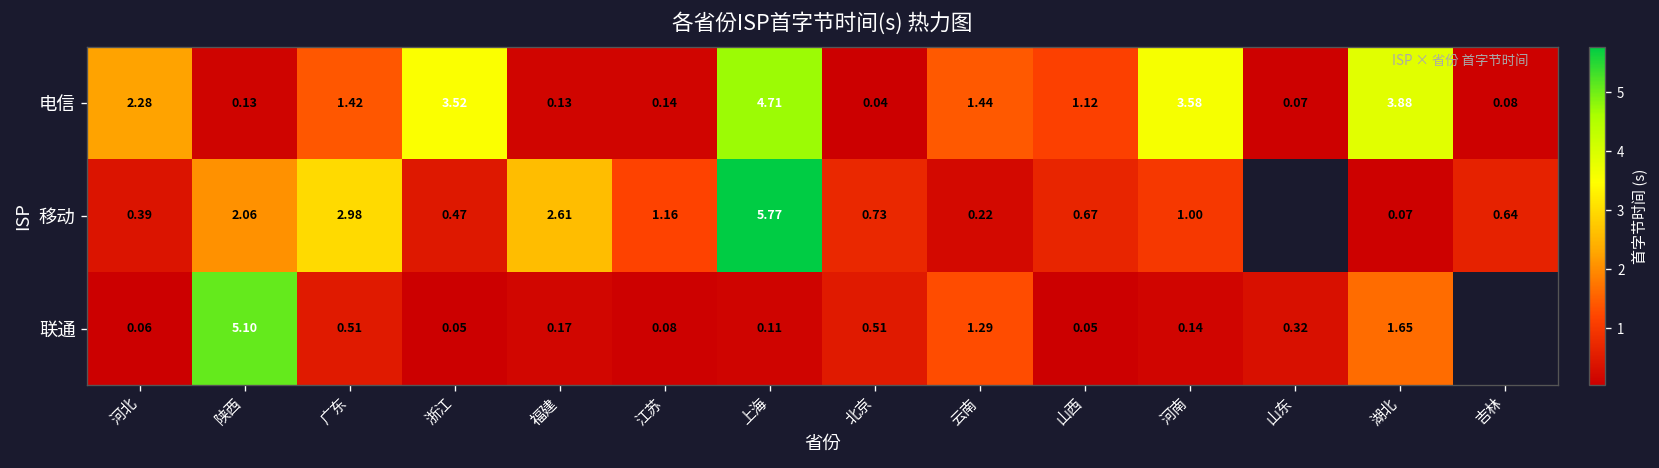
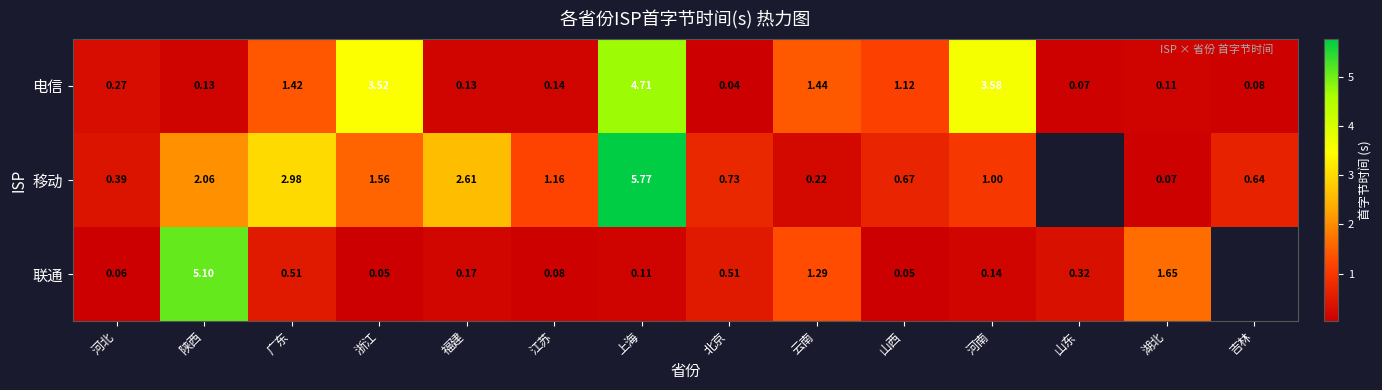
  {
    "电信": {
-     "河北": 2.28,
+     "河北": 0.27,
      "陕西": 0.13,
      "广东": 1.42,
      "浙江": 3.52,
      "福建": 0.13,
      "江苏": 0.14,
      "上海": 4.71,
      "北京": 0.04,
      "云南": 1.44,
      "山西": 1.12,
      "河南": 3.58,
      "山东": 0.07,
-     "湖北": 3.88
+     "湖北": 0.11
    },
    "移动": {
      "河北": 0.39,
      "陕西": 2.06,
      "广东": 2.98,
-     "浙江": 0.47,
+     "浙江": 1.56,
      "福建": 2.61,
      "江苏": 1.16,
      "上海": 5.77,
      "北京": 0.73,
      "云南": 0.22,
      "山西": 0.67,
      "河南": 1.00,
      "湖北": 0.07,
      "吉林": 0.64
    },
    "联通": {
      "河北": 0.06,
      "陕西": 5.10,
      "广东": 0.51,
      "浙江": 0.05,
      "福建": 0.17,
      "江苏": 0.08,
      "上海": 0.11,
      "北京": 0.51,
      "云南": 1.29,
      "山西": 0.05,
      "河南": 0.14,
      "山东": 0.32,
      "湖北": 1.65
    }
  }
